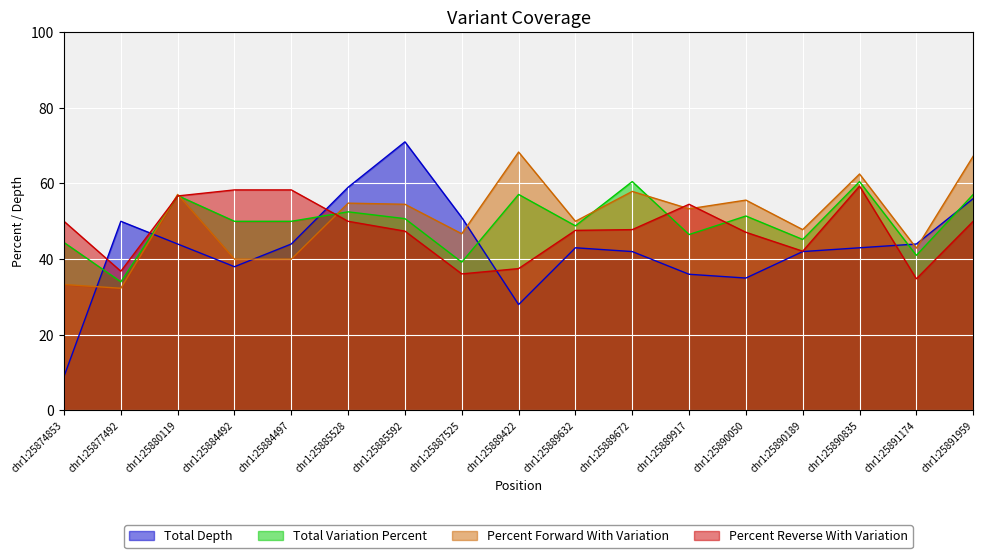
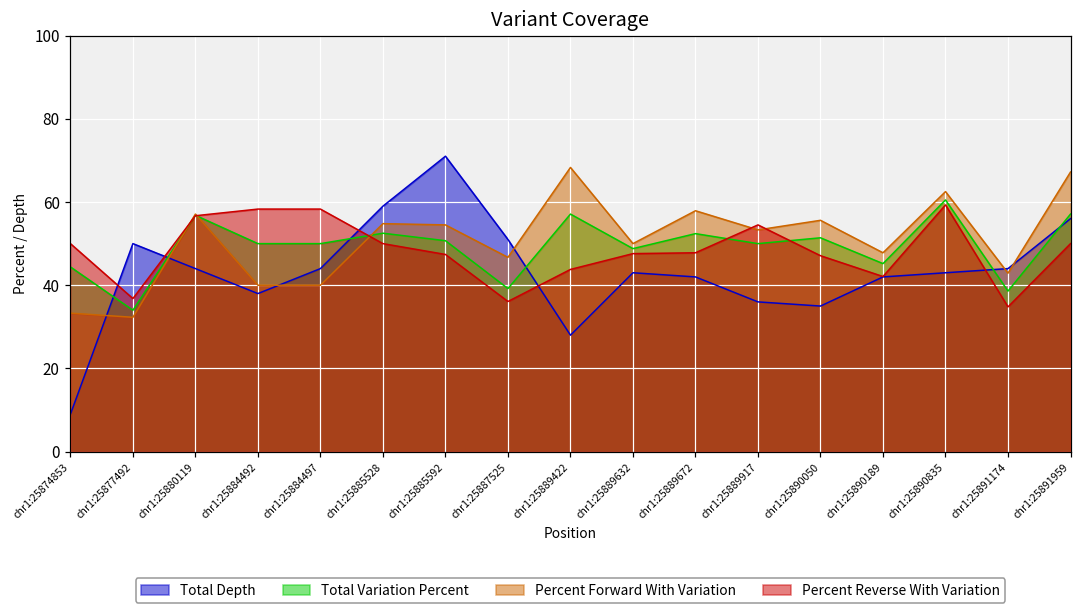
  {
    "Total Depth": {
      "chr1:25874853": 9,
      "chr1:25877492": 50,
      "chr1:25880119": 44,
      "chr1:25884492": 38,
      "chr1:25884497": 44,
      "chr1:25885528": 59,
      "chr1:25885592": 71,
      "chr1:25887525": 51,
      "chr1:25889422": 28,
      "chr1:25889632": 43,
      "chr1:25889672": 42,
      "chr1:25889917": 36,
      "chr1:25890050": 35,
      "chr1:25890835": 43,
      "chr1:25891174": 44,
      "chr1:25891959": 56
    },
    "Total Variation Percent": {
      "chr1:25874853": 44,
      "chr1:25877492": 34,
      "chr1:25884492": 50,
      "chr1:25884497": 50,
      "chr1:25885528": 53,
      "chr1:25885592": 51,
      "chr1:25887525": 39,
      "chr1:25889422": 57,
      "chr1:25889632": 49,
-     "chr1:25889672": 61,
-     "chr1:25889917": 47,
+     "chr1:25889672": 52,
+     "chr1:25889917": 50,
      "chr1:25890050": 51,
      "chr1:25890189": 45,
      "chr1:25890835": 61,
-     "chr1:25891174": 41,
+     "chr1:25891174": 39,
      "chr1:25891959": 57
    },
    "Percent Forward With Variation": {
      "chr1:25874853": 33,
      "chr1:25877492": 32,
      "chr1:25884492": 40,
      "chr1:25884497": 40,
      "chr1:25885528": 55,
      "chr1:25885592": 55,
      "chr1:25887525": 47,
      "chr1:25889422": 68,
      "chr1:25889632": 50,
      "chr1:25889672": 58,
      "chr1:25889917": 53,
      "chr1:25890050": 56,
      "chr1:25890189": 48,
      "chr1:25890835": 63,
      "chr1:25891174": 43,
      "chr1:25891959": 67
    },
    "Percent Reverse With Variation": {
      "chr1:25874853": 50,
      "chr1:25877492": 37,
      "chr1:25884492": 58,
      "chr1:25884497": 58,
      "chr1:25885528": 50,
      "chr1:25885592": 47,
      "chr1:25887525": 36,
-     "chr1:25889422": 38,
+     "chr1:25889422": 44,
      "chr1:25889632": 48,
      "chr1:25889672": 48,
      "chr1:25889917": 55,
      "chr1:25890050": 47,
      "chr1:25890835": 59,
      "chr1:25891174": 35,
      "chr1:25891959": 50
    }
  }
